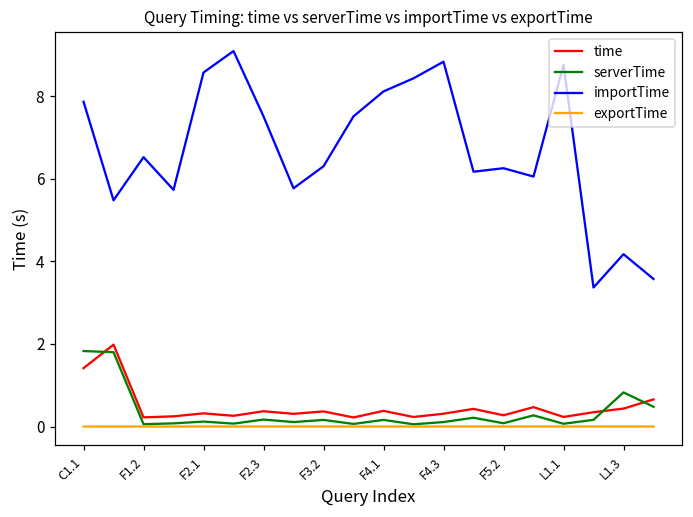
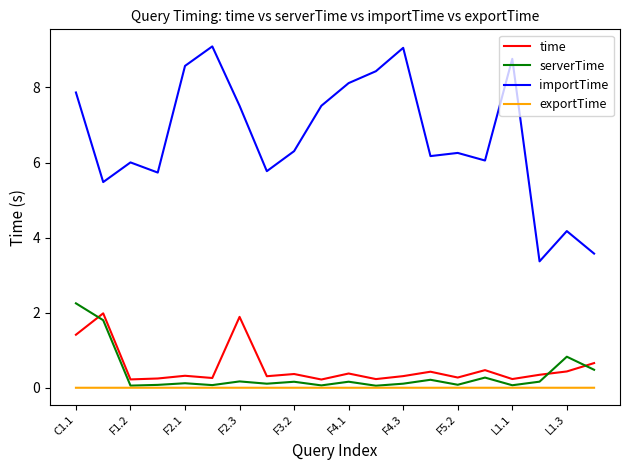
  {
    "time": {
      "C1.1": 1.4,
      "F1.2": 0.2,
      "F2.1": 0.3,
-     "F2.3": 0.4,
+     "F2.3": 1.9,
      "F3.2": 0.4,
      "F4.1": 0.4,
      "F4.3": 0.3,
      "F5.2": 0.3,
      "L1.1": 0.2,
      "L1.3": 0.4
    },
    "serverTime": {
-     "C1.1": 1.8,
+     "C1.1": 2.2,
      "F2.1": 0.1,
      "F2.3": 0.2,
      "F3.2": 0.2,
      "F4.1": 0.2,
      "F4.3": 0.1,
      "F5.2": 0.1,
      "L1.1": 0.1,
      "L1.3": 0.8
    },
    "importTime": {
      "C1.1": 7.9,
-     "F1.2": 6.5,
+     "F1.2": 6.0,
      "F2.1": 8.6,
      "F2.3": 7.5,
      "F3.2": 6.3,
      "F4.1": 8.1,
-     "F4.3": 8.8,
+     "F4.3": 9.1,
      "F5.2": 6.3,
      "L1.3": 4.2
    },
    "exportTime": {
      "C1.1": 0.0,
      "F2.1": 0.0,
      "F2.3": 0.0,
      "F3.2": 0.0,
      "F4.1": 0.0,
      "F4.3": 0.0,
      "F5.2": 0.0,
      "L1.1": 0.0,
      "L1.3": 0.0
    }
  }
